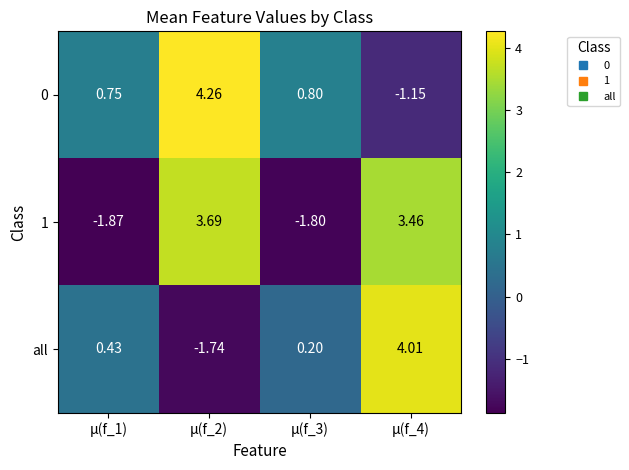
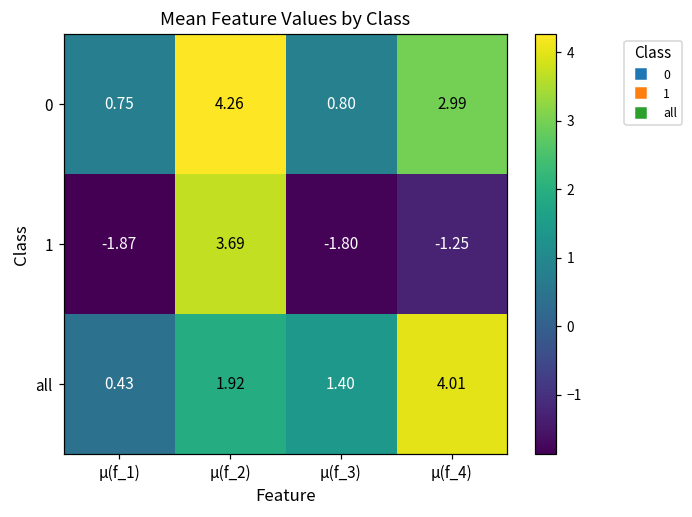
  {
    "0": {
      "μ(f_1)": 0.75,
      "μ(f_2)": 4.26,
      "μ(f_3)": 0.80,
-     "μ(f_4)": -1.15
+     "μ(f_4)": 2.99
    },
    "1": {
      "μ(f_1)": -1.87,
      "μ(f_2)": 3.69,
      "μ(f_3)": -1.80,
-     "μ(f_4)": 3.46
+     "μ(f_4)": -1.25
    },
    "all": {
      "μ(f_1)": 0.43,
-     "μ(f_2)": -1.74,
-     "μ(f_3)": 0.20,
+     "μ(f_2)": 1.92,
+     "μ(f_3)": 1.40,
      "μ(f_4)": 4.01
    }
  }
